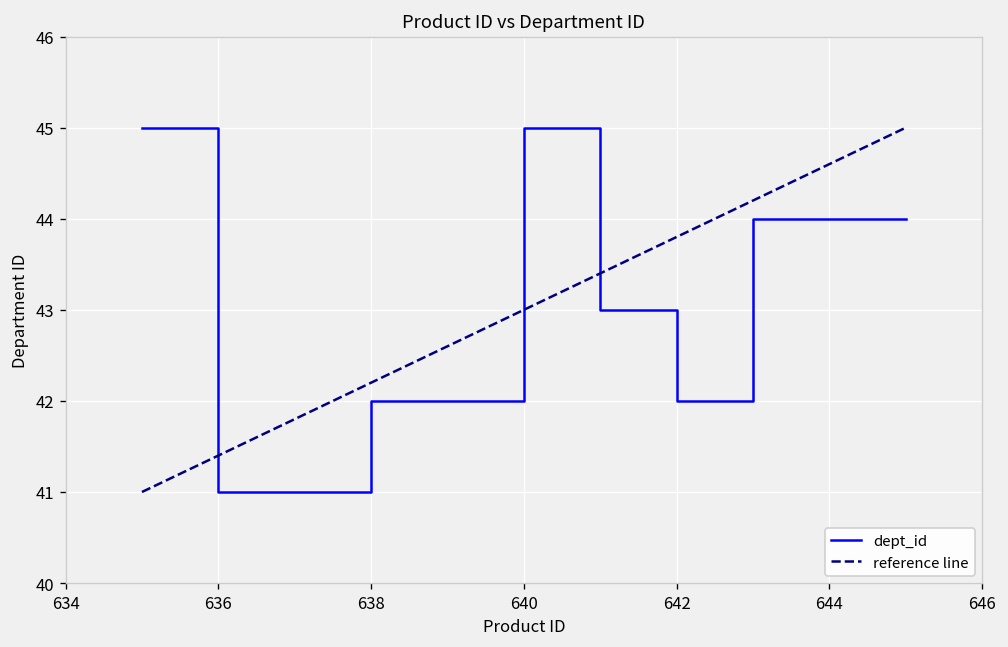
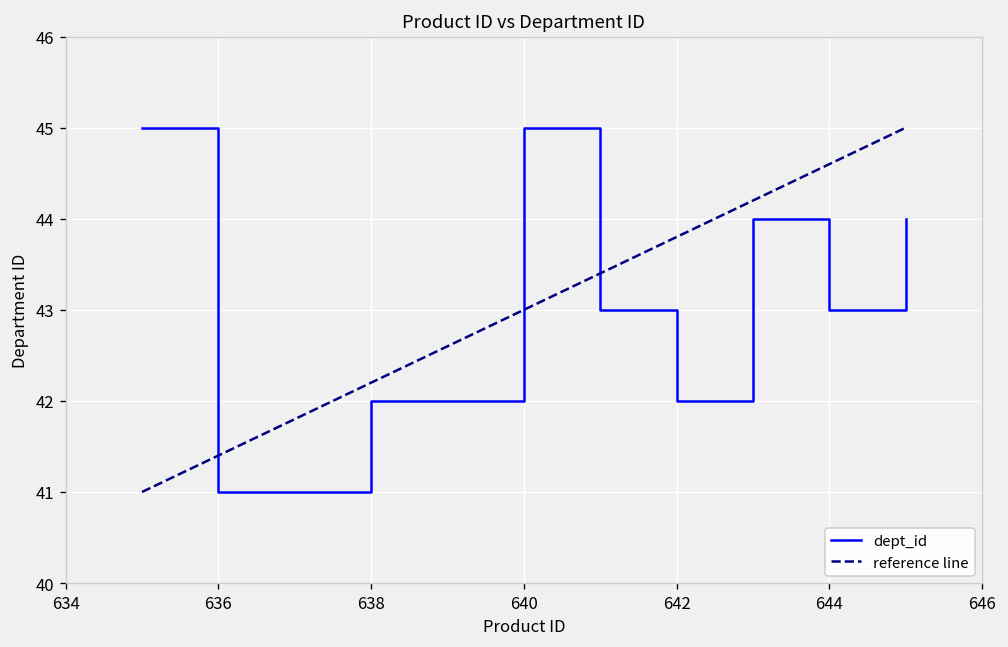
  {
    "dept_id": {
      "636": 41,
      "638": 42,
      "640": 45,
      "642": 42,
-     "644": 44
+     "644": 43
    }
  }
